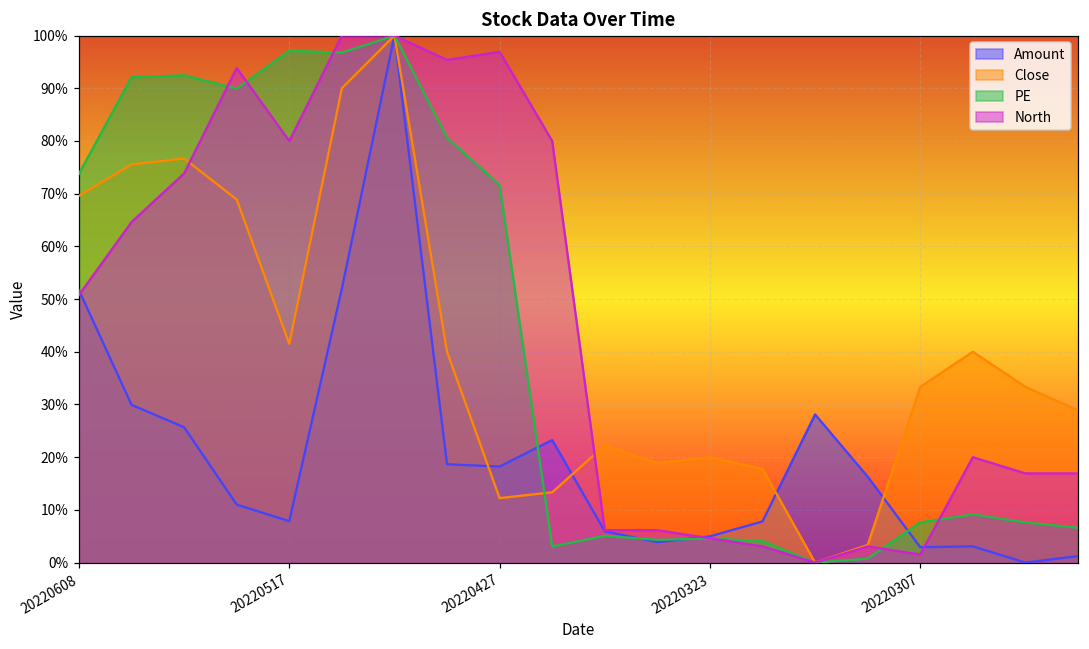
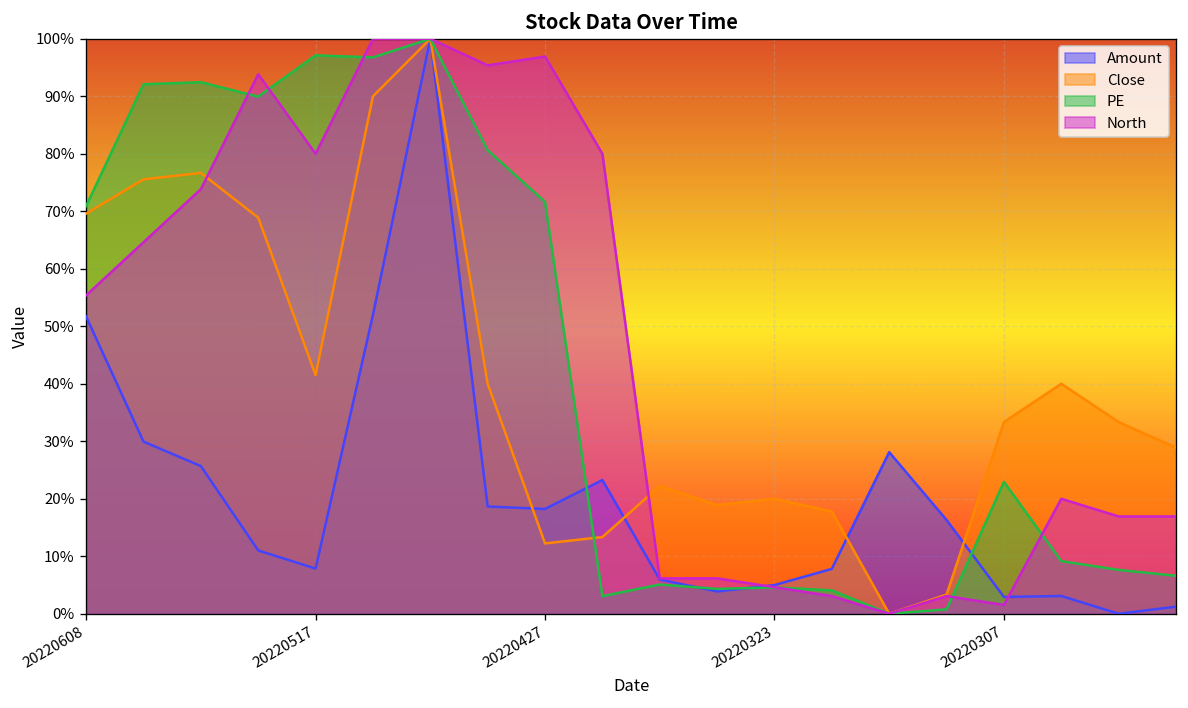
  {
    "Amount": {
      "20220608": "52%",
      "20220517": "8%",
      "20220427": "18%",
      "20220307": "3%"
    },
    "Close": {
      "20220608": "70%",
      "20220517": "42%",
      "20220427": "12%",
      "20220323": "20%",
      "20220307": "33%"
    },
    "PE": {
-     "20220608": "74%",
+     "20220608": "71%",
      "20220517": "97%",
      "20220427": "72%",
-     "20220307": "8%"
+     "20220307": "23%"
    },
    "North": {
-     "20220608": "51%",
+     "20220608": "55%",
      "20220517": "80%",
      "20220427": "97%",
      "20220307": "2%"
    }
  }
